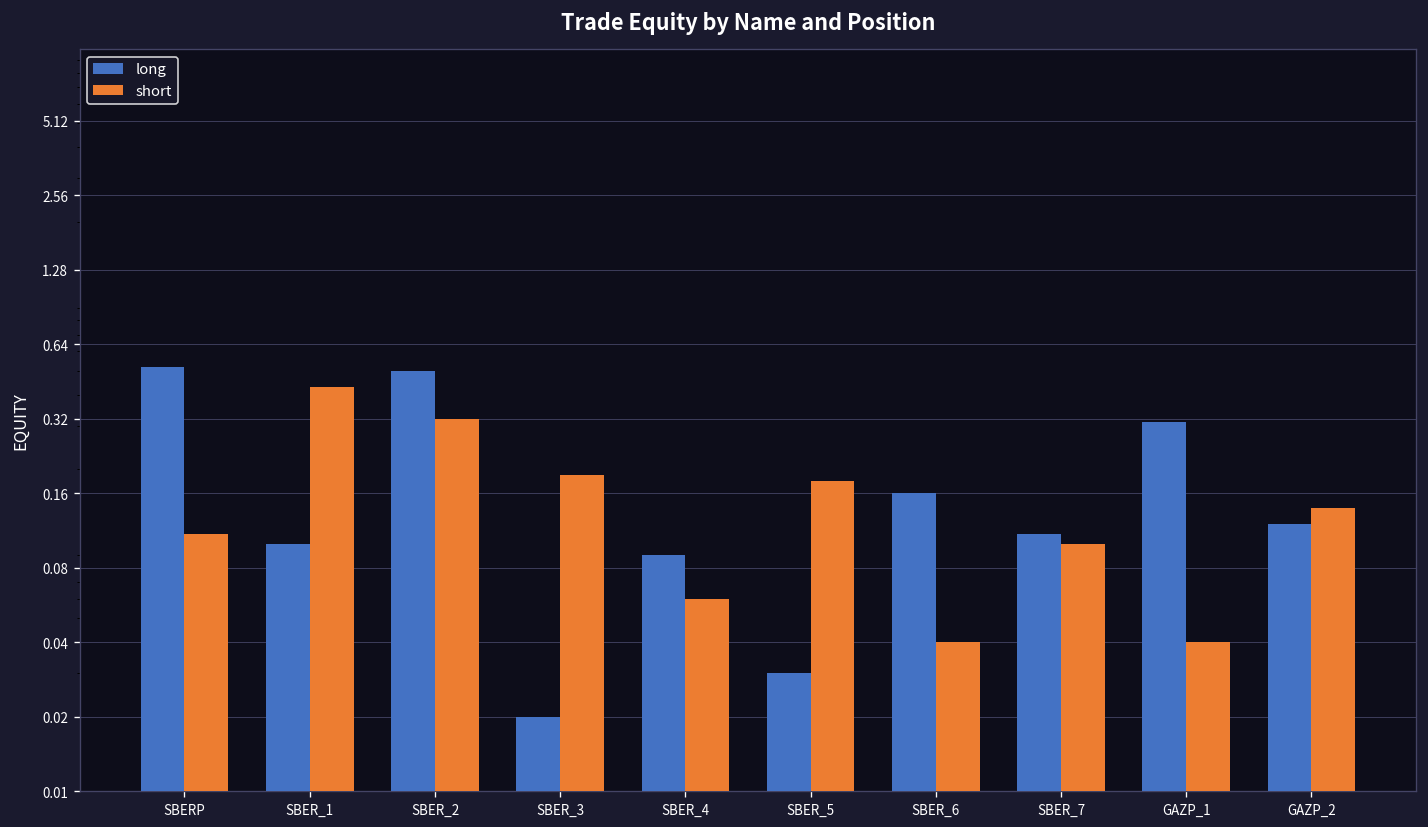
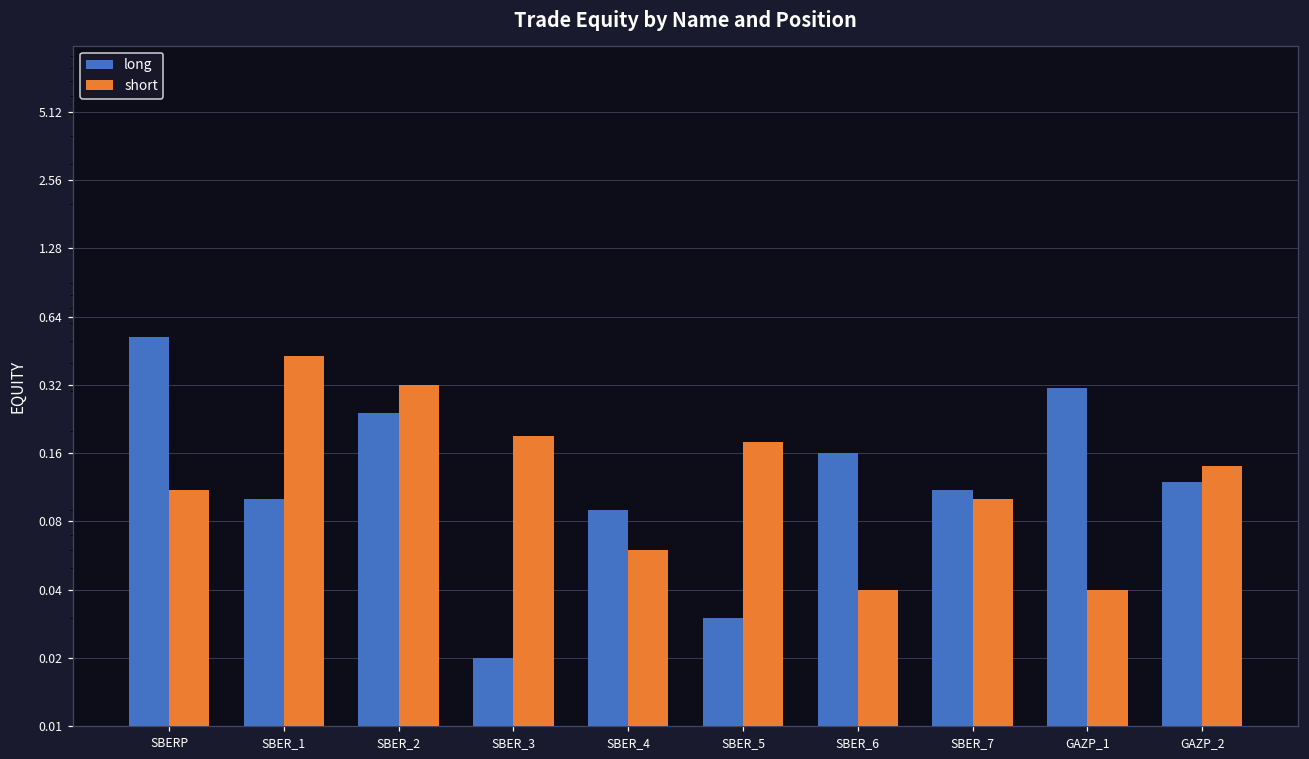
  {
    "long": {
      "SBERP": 0.52,
      "SBER_1": 0.10,
-     "SBER_2": 0.50,
+     "SBER_2": 0.24,
      "SBER_3": 0.02,
      "SBER_4": 0.09,
      "SBER_5": 0.03,
      "SBER_6": 0.16,
      "SBER_7": 0.11,
      "GAZP_1": 0.31,
      "GAZP_2": 0.12
    },
    "short": {
      "SBERP": 0.11,
      "SBER_1": 0.43,
      "SBER_2": 0.32,
      "SBER_3": 0.19,
      "SBER_4": 0.06,
      "SBER_5": 0.18,
      "SBER_6": 0.04,
      "SBER_7": 0.10,
      "GAZP_1": 0.04,
      "GAZP_2": 0.14
    }
  }
